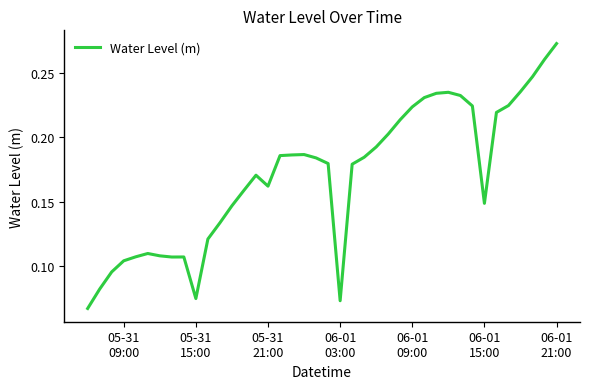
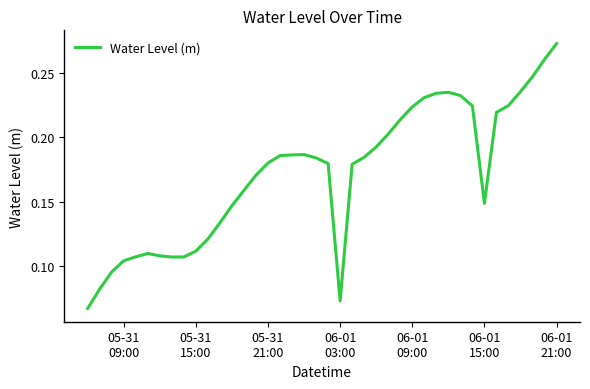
  {
    "05-31 09:00": 0.104,
-   "05-31 15:00": 0.075,
-   "05-31 21:00": 0.162,
+   "05-31 15:00": 0.112,
+   "05-31 21:00": 0.180,
    "06-01 03:00": 0.073,
    "06-01 09:00": 0.223,
    "06-01 15:00": 0.149,
    "06-01 21:00": 0.273
  }
